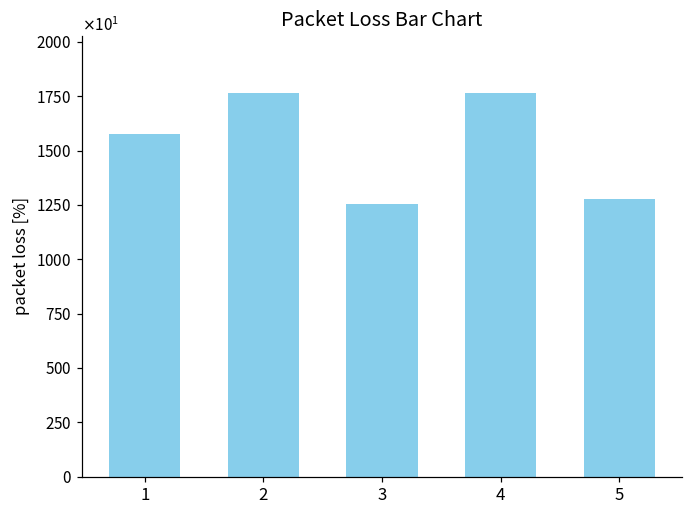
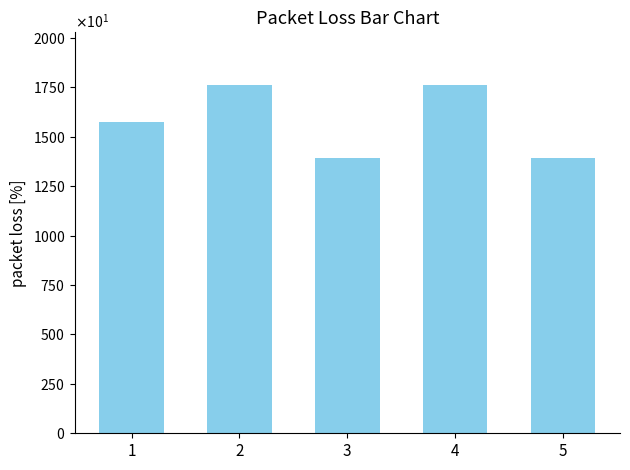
  {
    "1": 15800,
    "2": 17600,
-   "3": 12600,
+   "3": 13900,
    "4": 17600,
-   "5": 12800
+   "5": 13900
  }
